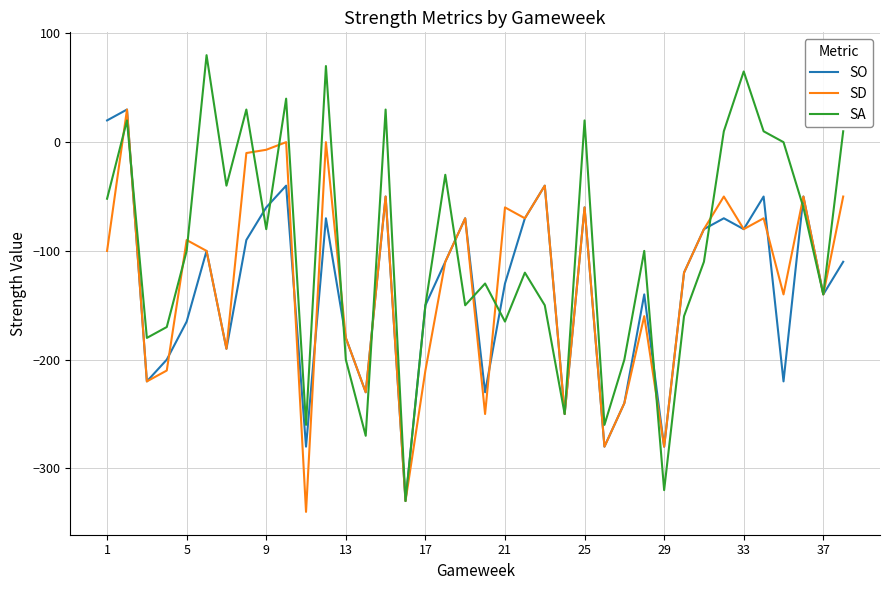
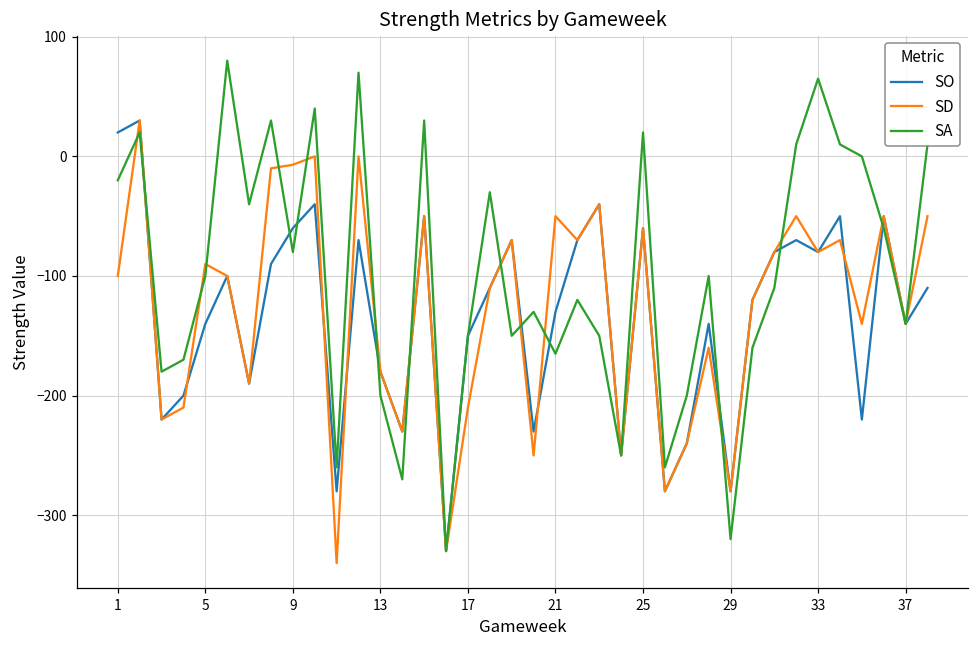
  {
    "SO": {
      "1": 20,
-     "5": -165,
+     "5": -140,
      "9": -60,
      "21": -130
    },
    "SD": {
      "1": -100,
      "5": -90,
      "9": -7,
      "17": -210,
-     "21": -60
+     "21": -50
    },
    "SA": {
-     "1": -52,
+     "1": -20,
      "5": -100,
      "9": -80,
      "13": -200,
      "21": -165,
      "25": 20,
      "29": -320,
      "33": 65
    }
  }
